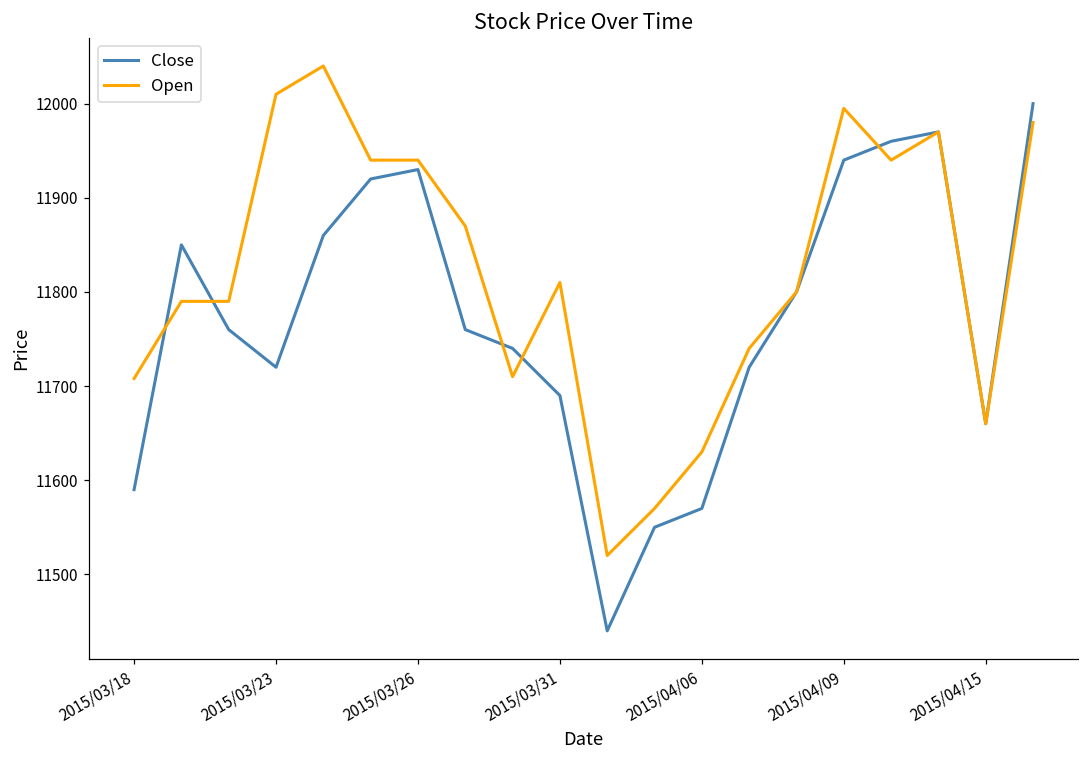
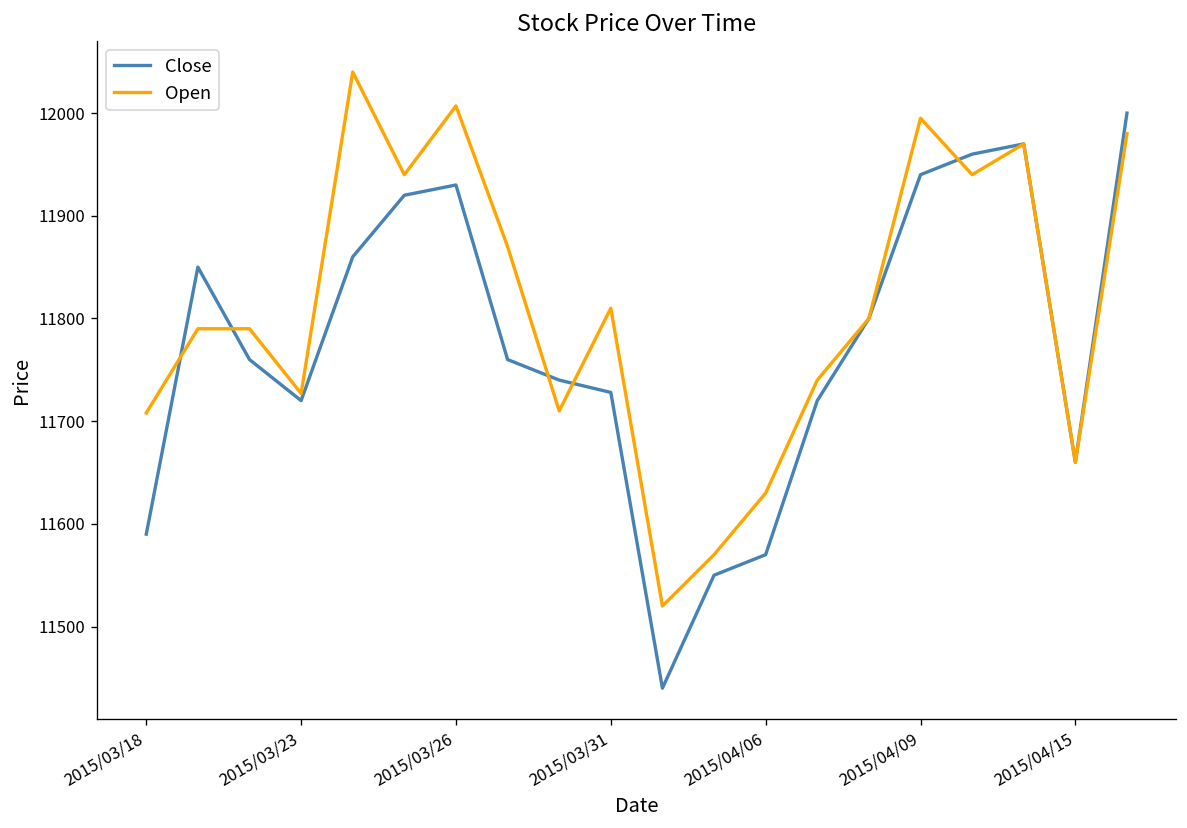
  {
    "Close": {
      "2015/03/18": 11590,
      "2015/03/23": 11720,
      "2015/03/26": 11930,
-     "2015/03/31": 11690,
+     "2015/03/31": 11730,
      "2015/04/06": 11570,
      "2015/04/09": 11940
    },
    "Open": {
      "2015/03/18": 11710,
-     "2015/03/23": 12010,
-     "2015/03/26": 11940,
+     "2015/03/23": 11730,
+     "2015/03/26": 12010,
      "2015/03/31": 11810,
      "2015/04/06": 11630,
      "2015/04/09": 12000
    }
  }
